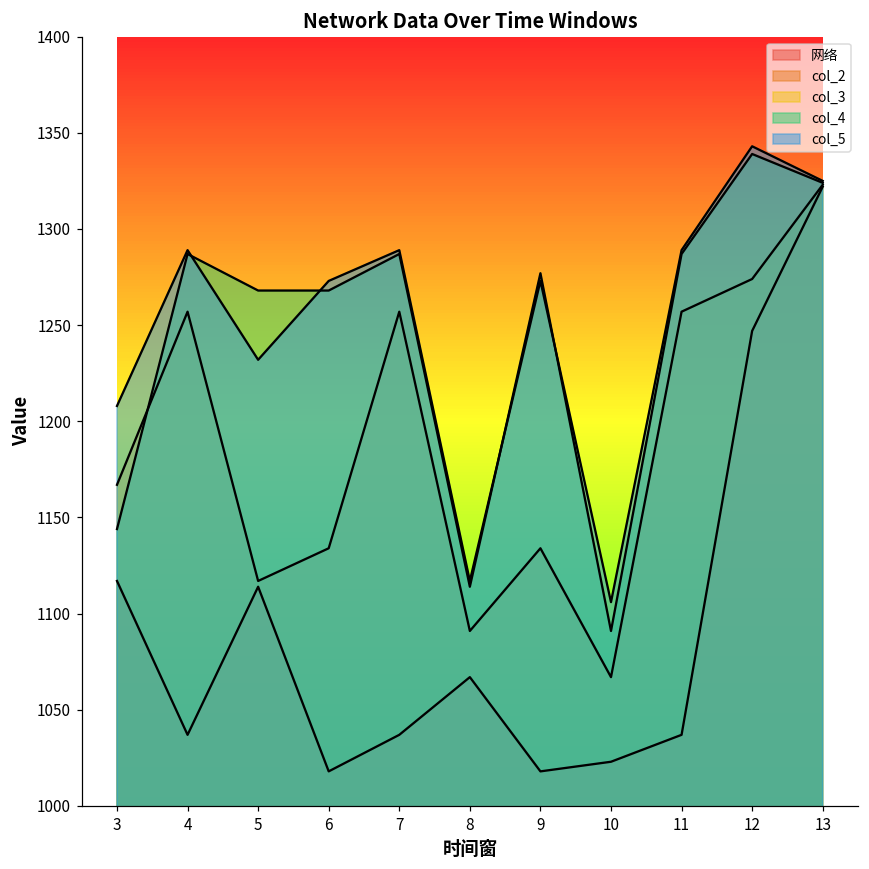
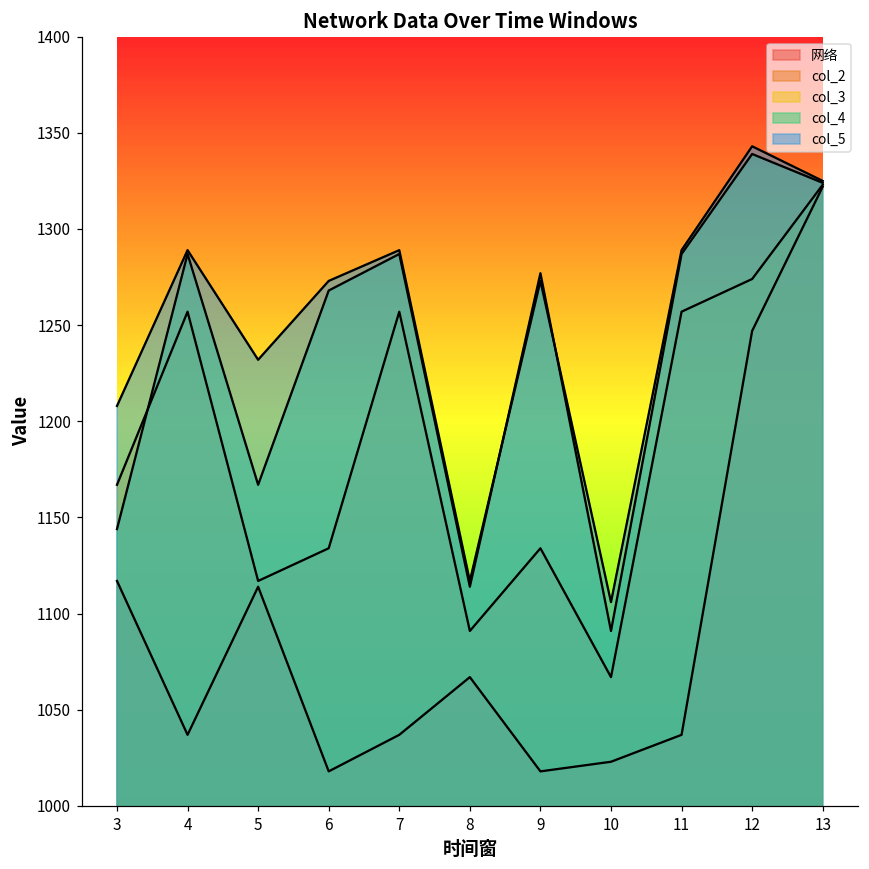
  {
    "col_4": {
      "3": 1144,
      "4": 1287,
-     "5": 1268,
+     "5": 1167,
      "6": 1268,
      "7": 1287,
      "8": 1114,
      "9": 1277,
      "10": 1091,
      "11": 1287,
      "12": 1339
    },
    "col_5": {
      "3": 1208,
      "4": 1289,
      "5": 1232,
      "6": 1273,
      "7": 1289,
      "8": 1117,
      "9": 1273,
      "10": 1106,
      "11": 1289,
      "12": 1343
    }
  }
